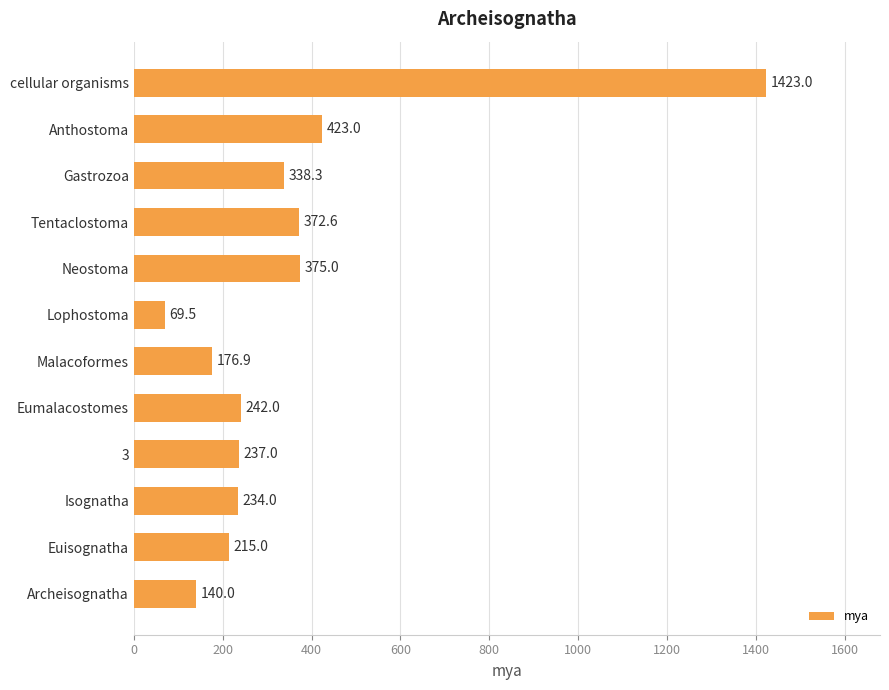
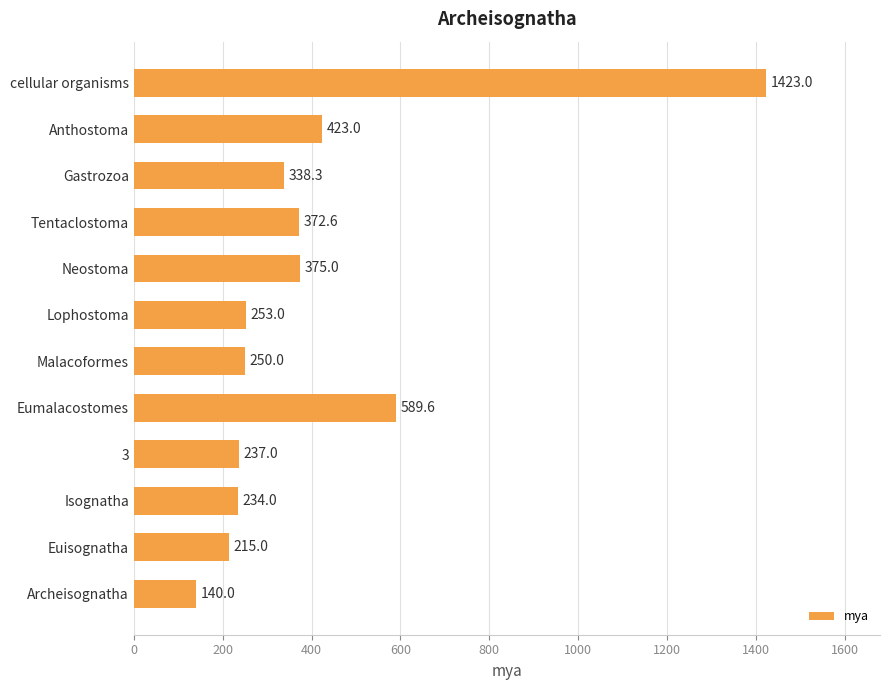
  {
    "cellular organisms": 1423.0,
    "Anthostoma": 423.0,
    "Gastrozoa": 338.3,
    "Tentaclostoma": 372.6,
    "Neostoma": 375.0,
-   "Lophostoma": 69.5,
-   "Malacoformes": 176.9,
-   "Eumalacostomes": 242.0,
+   "Lophostoma": 253.0,
+   "Malacoformes": 250.0,
+   "Eumalacostomes": 589.6,
    "3": 237.0,
    "Isognatha": 234.0,
    "Euisognatha": 215.0,
    "Archeisognatha": 140.0
  }
